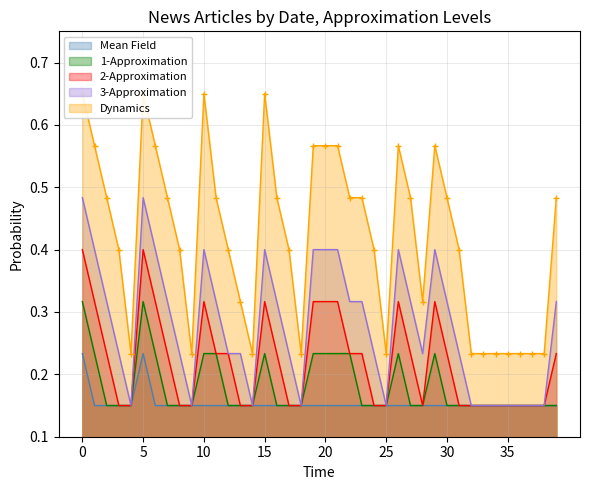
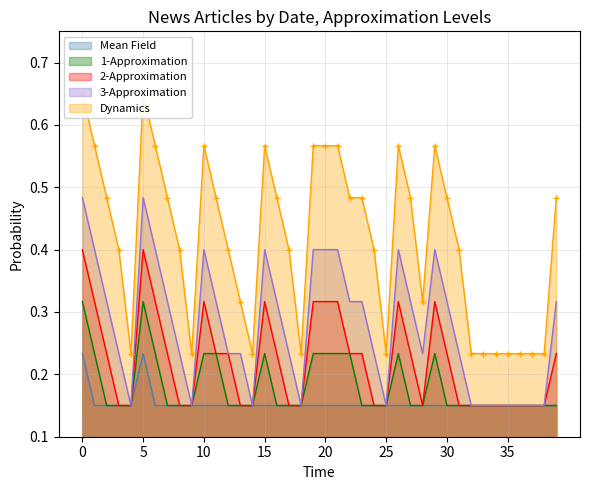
  {
    "1-Approximation": {
      "0": 0.32,
      "5": 0.32,
      "10": 0.23,
      "15": 0.23,
      "20": 0.23
    },
    "2-Approximation": {
      "0": 0.40,
      "5": 0.40,
      "10": 0.32,
      "15": 0.32,
      "20": 0.32,
      "30": 0.23
    },
    "Dynamics": {
-     "10": 0.65,
-     "15": 0.65,
+     "10": 0.57,
+     "15": 0.57,
      "20": 0.57,
      "25": 0.23,
      "30": 0.48,
      "35": 0.23
    }
  }
